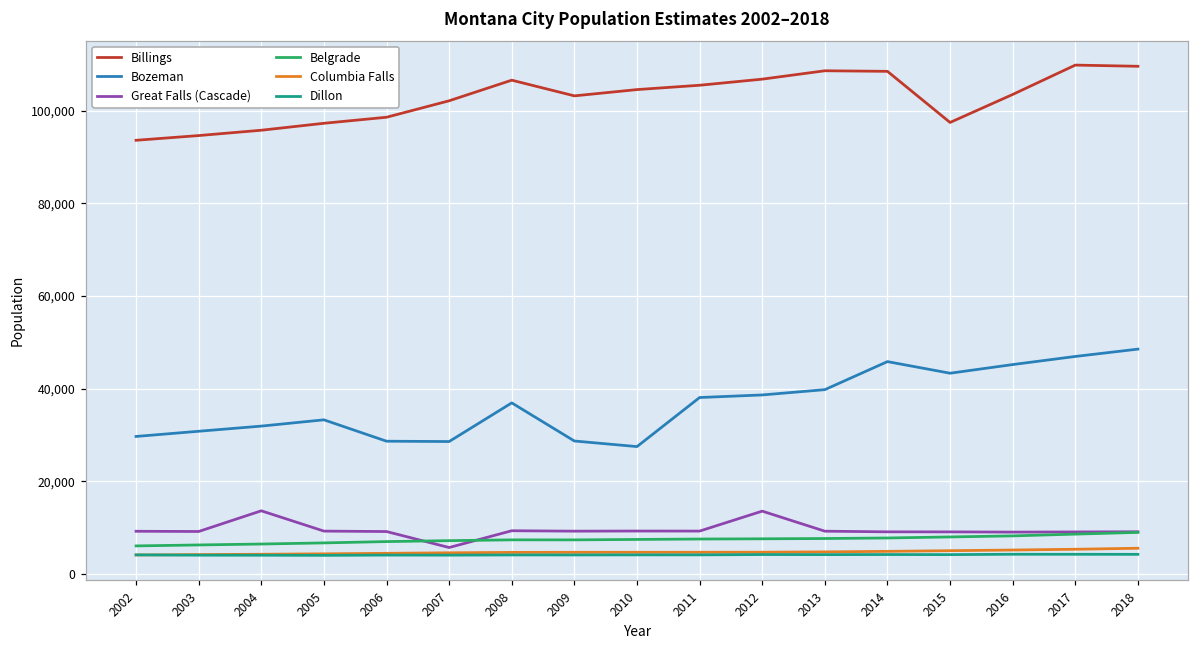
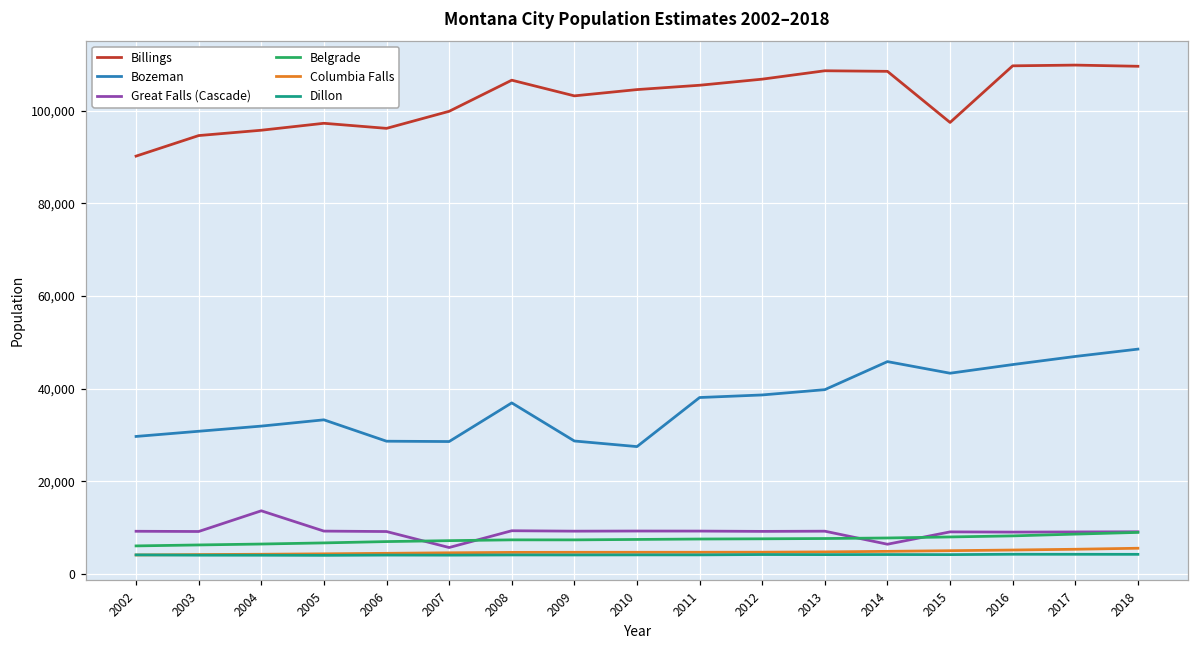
  {
    "Billings": {
-     "2002": "94,000",
+     "2002": "90,000",
      "2003": "95,000",
      "2004": "96,000",
      "2005": "97,000",
-     "2006": "99,000",
-     "2007": "102,000",
+     "2006": "96,000",
+     "2007": "100,000",
      "2008": "107,000",
      "2009": "103,000",
      "2010": "105,000",
      "2011": "105,000",
      "2012": "107,000",
      "2013": "109,000",
      "2014": "108,000",
      "2015": "97,000",
-     "2016": "103,000",
+     "2016": "110,000",
      "2017": "110,000",
      "2018": "110,000"
    },
    "Bozeman": {
      "2002": "30,000",
      "2003": "31,000",
      "2004": "32,000",
      "2005": "33,000",
      "2006": "29,000",
      "2007": "29,000",
      "2008": "37,000",
      "2009": "29,000",
      "2010": "28,000",
      "2011": "38,000",
      "2012": "39,000",
      "2013": "40,000",
      "2014": "46,000",
      "2015": "43,000",
      "2016": "45,000",
      "2017": "47,000",
      "2018": "49,000"
    },
    "Great Falls (Cascade)": {
      "2002": "9,000",
      "2003": "9,000",
      "2004": "14,000",
      "2005": "9,000",
      "2006": "9,000",
      "2007": "6,000",
      "2008": "9,000",
      "2009": "9,000",
      "2010": "9,000",
      "2011": "9,000",
-     "2012": "14,000",
+     "2012": "9,000",
      "2013": "9,000",
-     "2014": "9,000",
+     "2014": "6,000",
      "2015": "9,000",
      "2016": "9,000"
    },
    "Columbia Falls": {
      "2014": "5,000",
      "2015": "5,000",
      "2016": "5,000",
      "2017": "5,000",
      "2018": "6,000"
    }
  }
